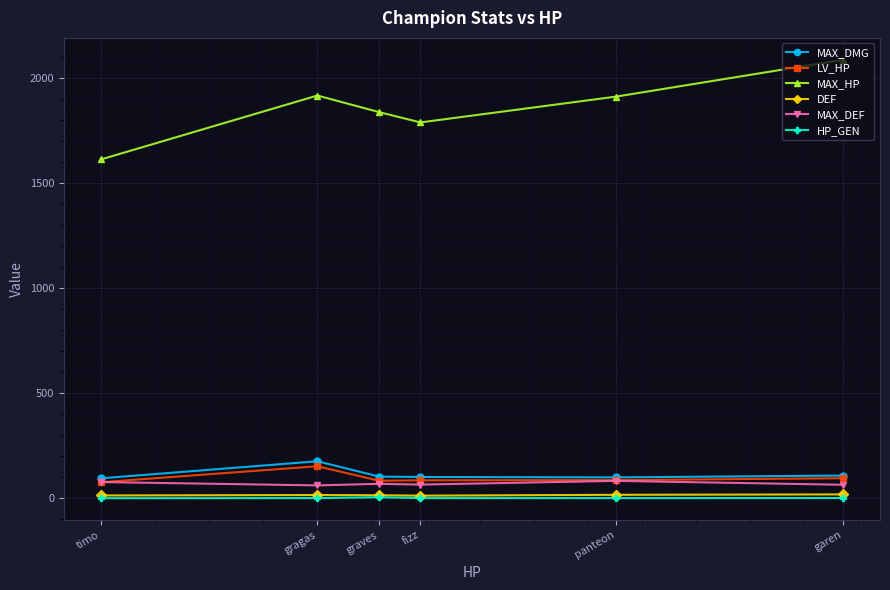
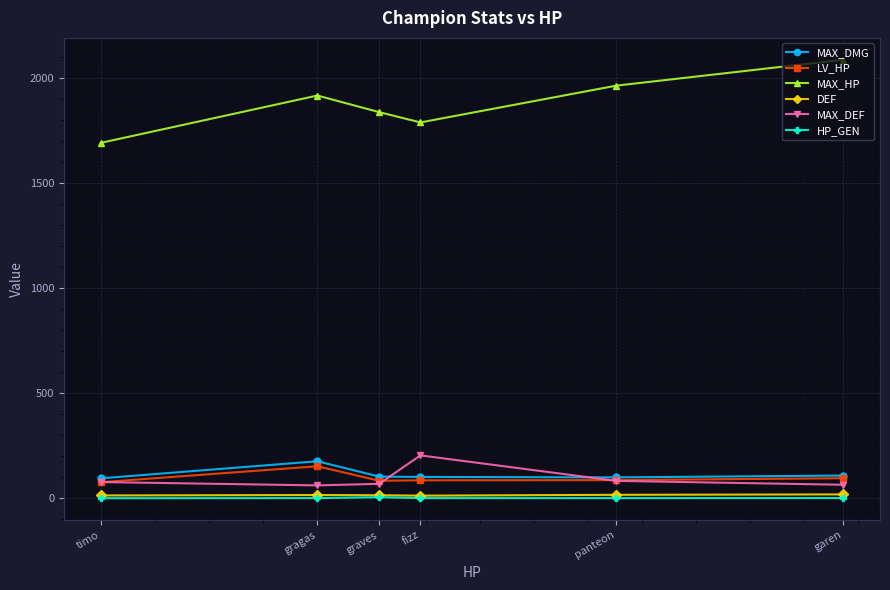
  {
    "MAX_DMG": {
      "timo": 100,
      "gragas": 180,
      "graves": 100,
      "fizz": 100,
      "panteon": 100,
      "garen": 110
    },
    "LV_HP": {
      "gragas": 150,
      "graves": 80,
      "fizz": 90,
      "garen": 100
    },
    "MAX_HP": {
-     "timo": 1610,
+     "timo": 1690,
      "gragas": 1920,
      "graves": 1840,
      "fizz": 1790,
-     "panteon": 1910
+     "panteon": 1960
    },
    "DEF": {
      "timo": 10,
      "gragas": 20,
      "panteon": 20,
      "garen": 20
    },
    "MAX_DEF": {
      "gragas": 60,
      "graves": 70,
-     "fizz": 70,
+     "fizz": 200,
      "garen": 60
    },
    "HP_GEN": {
      "timo": 0,
      "gragas": 0,
      "panteon": 0,
      "garen": 0
    }
  }
